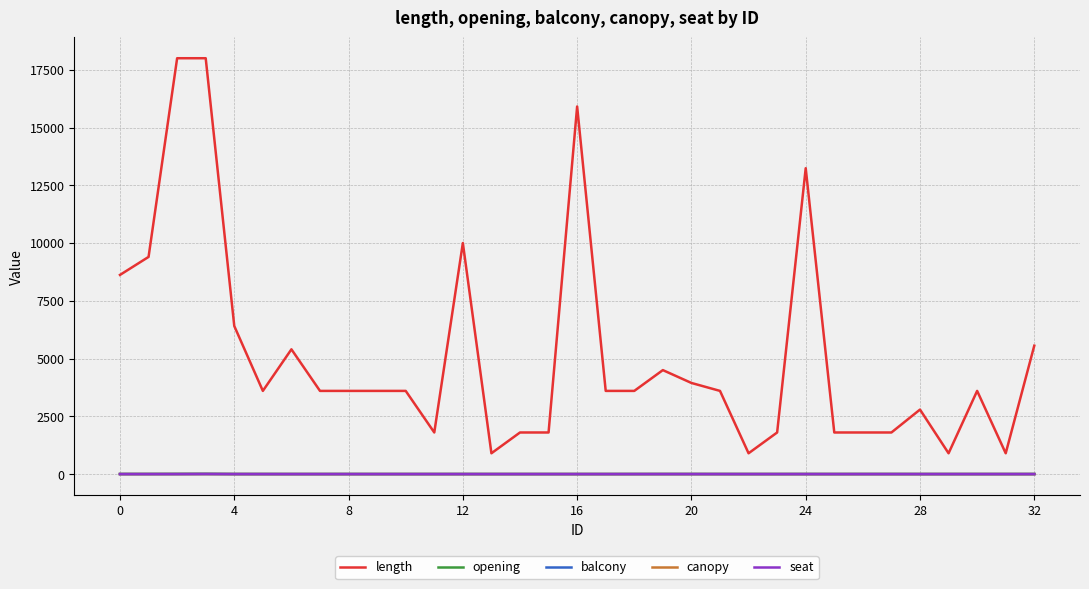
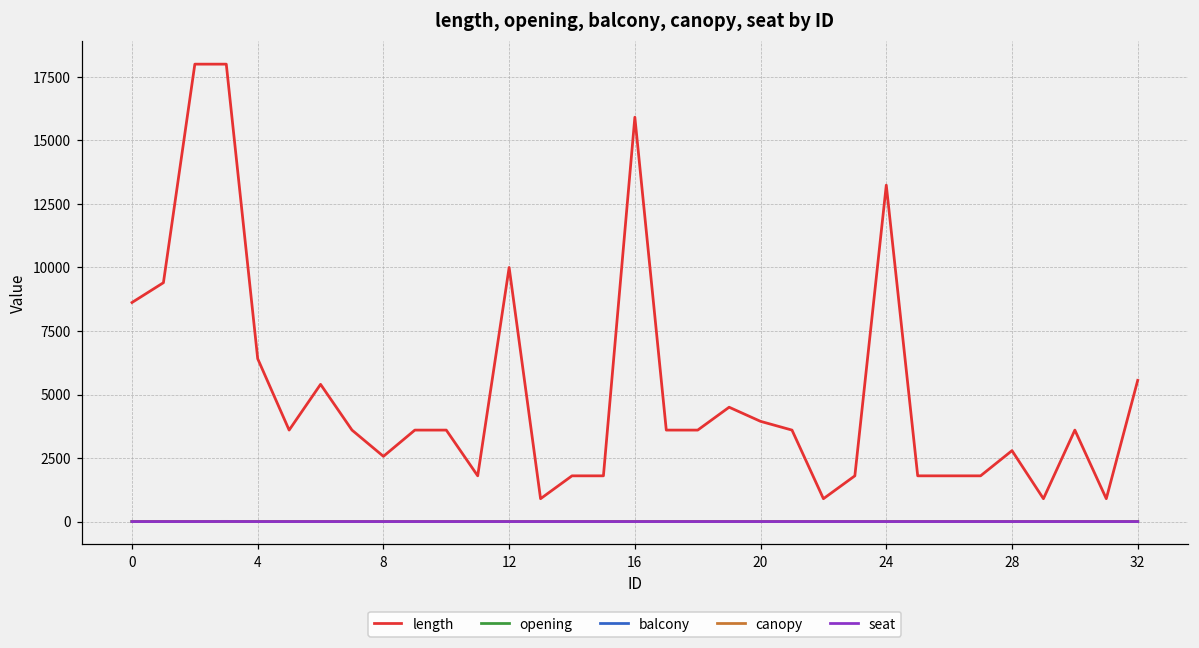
  {
    "length": {
      "0": 8600,
      "4": 6400,
-     "8": 3600,
+     "8": 2600,
      "12": 10000,
      "16": 15900,
      "20": 3900,
      "24": 13200,
      "28": 2800,
      "32": 5600
    },
    "seat": {
      "0": 0,
      "4": 0,
      "8": 0,
      "12": 0,
      "16": 0,
      "20": 0,
      "24": 0,
      "28": 0,
      "32": 0
    }
  }
